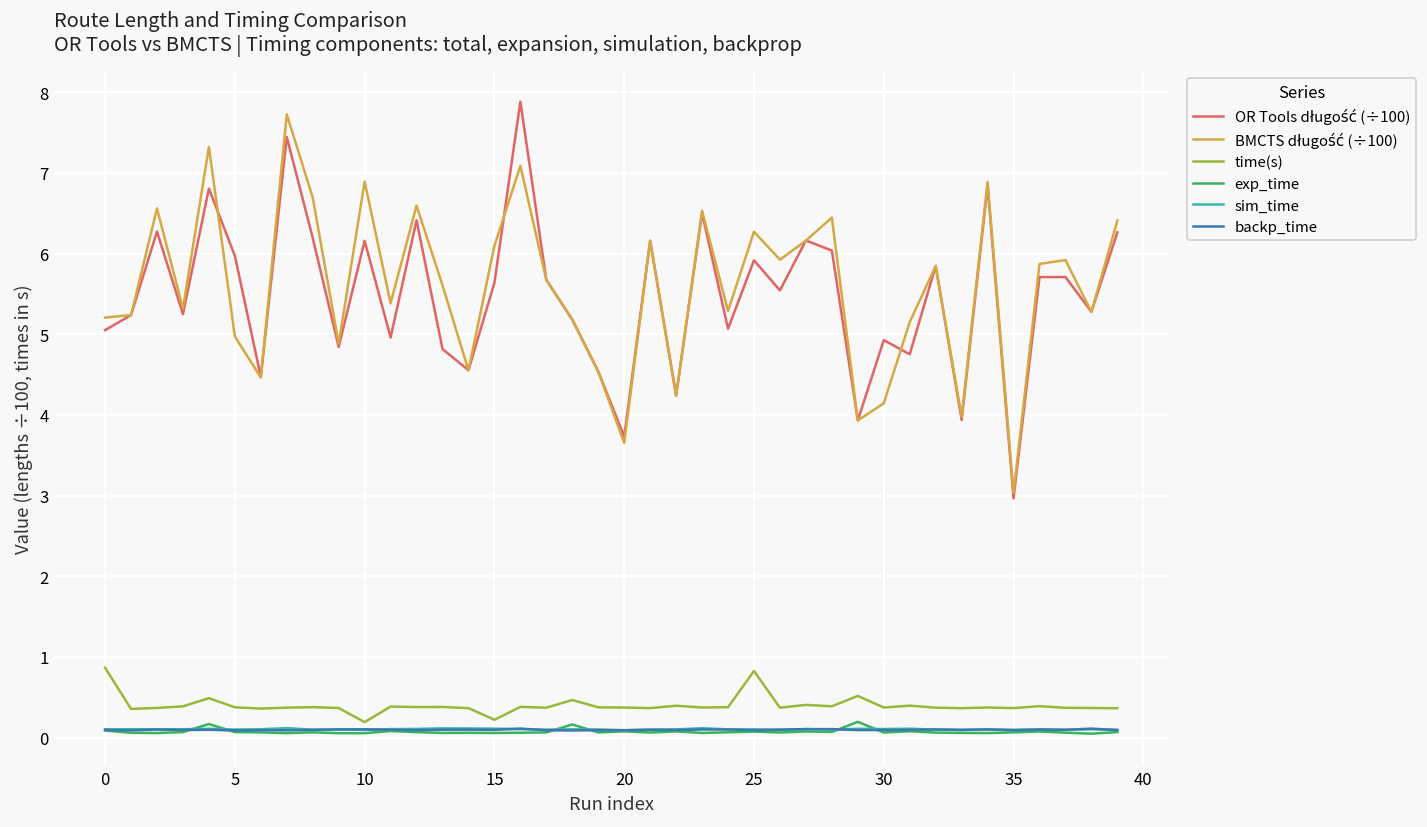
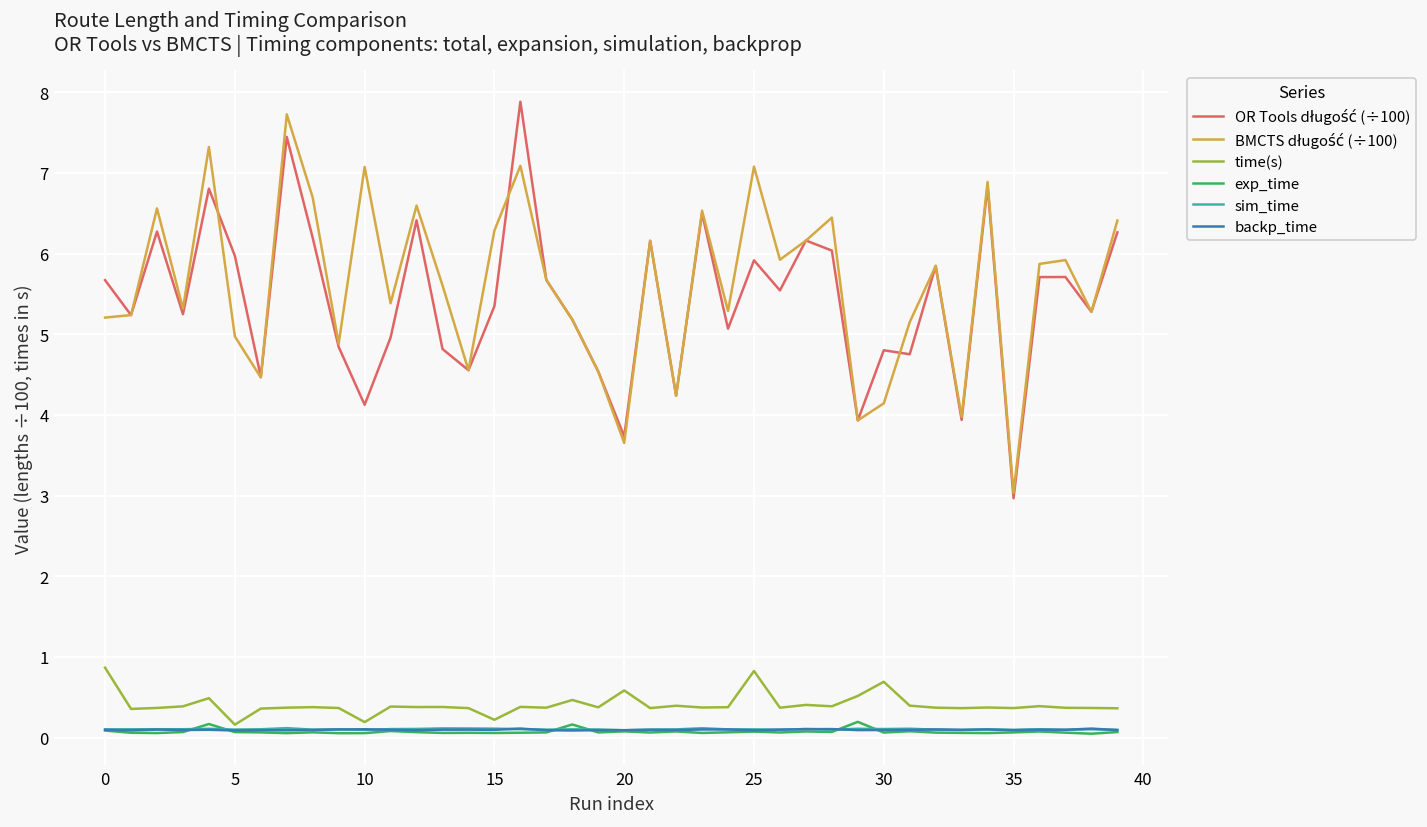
  {
    "OR Tools długość (÷100)": {
-     "0": 5.1,
+     "0": 5.7,
      "5": 6.0,
-     "10": 6.2,
-     "15": 5.6,
+     "10": 4.1,
+     "15": 5.3,
      "20": 3.7,
      "25": 5.9,
-     "30": 4.9,
+     "30": 4.8,
      "35": 3.0
    },
    "BMCTS długość (÷100)": {
      "0": 5.2,
      "5": 5.0,
-     "10": 6.9,
-     "15": 6.1,
+     "10": 7.1,
+     "15": 6.3,
      "20": 3.7,
-     "25": 6.3,
+     "25": 7.1,
      "30": 4.1,
      "35": 3.0
    },
    "time(s)": {
      "0": 0.9,
-     "5": 0.4,
+     "5": 0.2,
      "10": 0.2,
      "15": 0.2,
-     "20": 0.4,
+     "20": 0.6,
      "25": 0.8,
-     "30": 0.4,
+     "30": 0.7,
      "35": 0.4
    },
    "exp_time": {
      "10": 0.1,
      "15": 0.1
    }
  }
